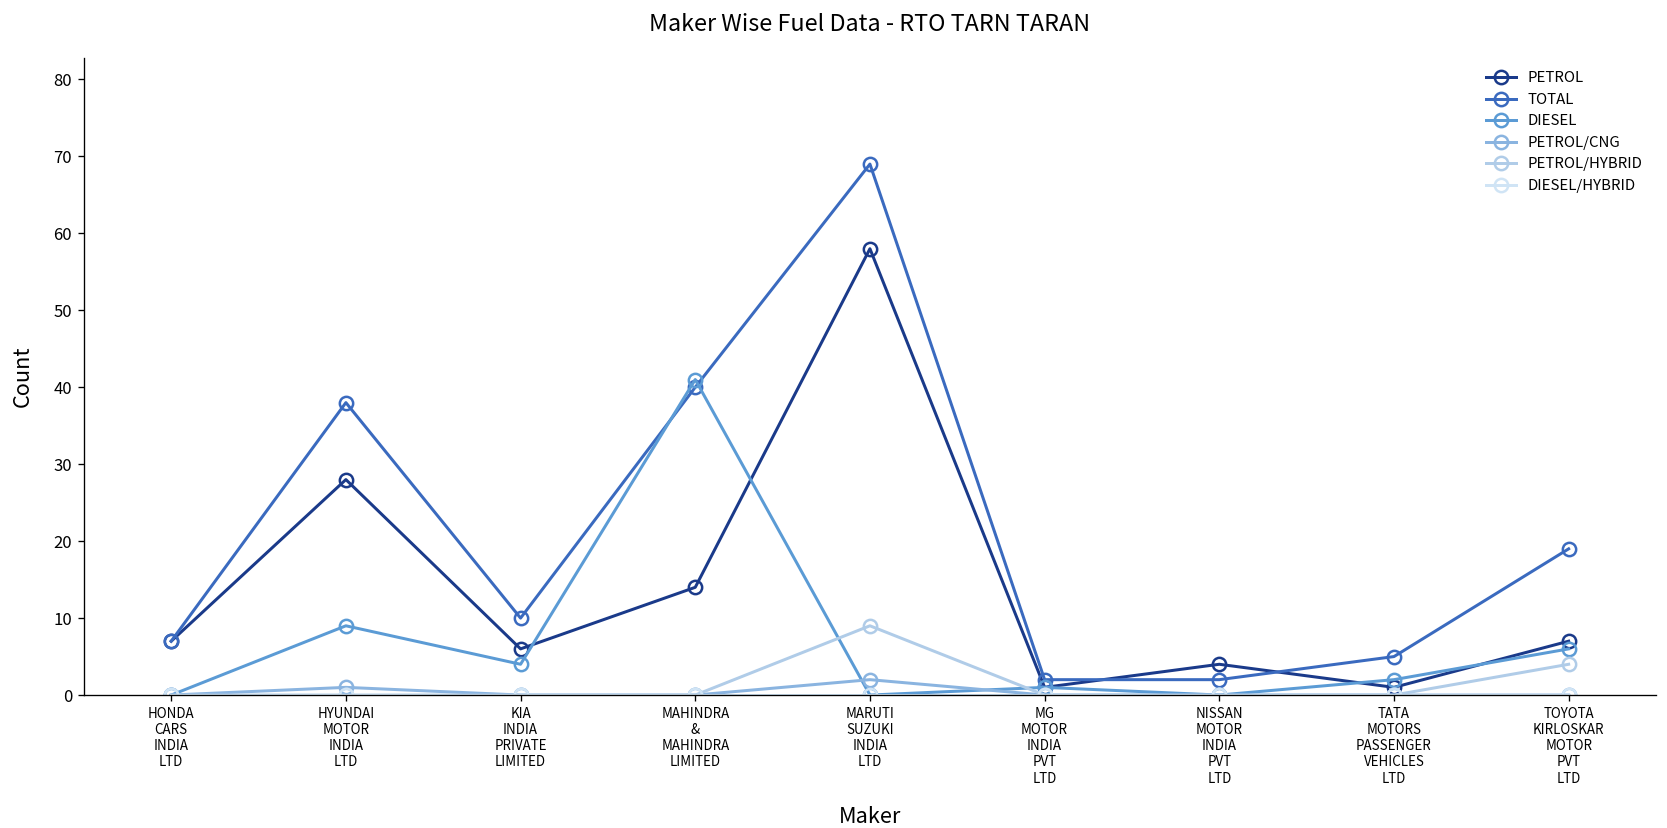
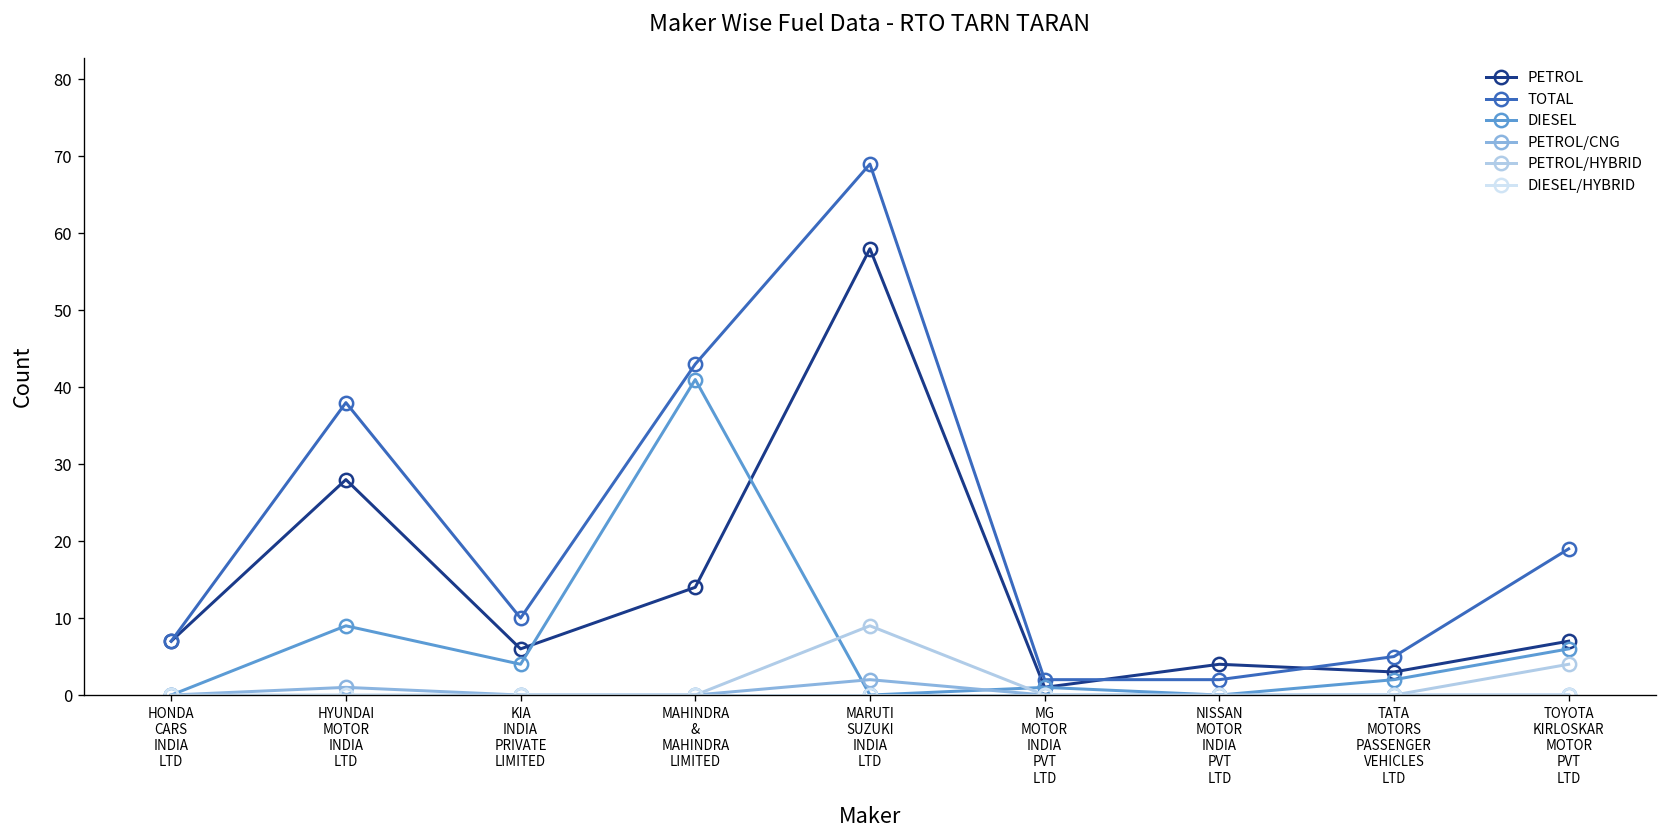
  {
    "PETROL": {
      "HYUNDAI MOTOR INDIA LTD": 28,
      "KIA INDIA PRIVATE LIMITED": 6,
      "MAHINDRA & MAHINDRA LIMITED": 14,
      "MARUTI SUZUKI INDIA LTD": 58,
      "NISSAN MOTOR INDIA PVT LTD": 4,
-     "TATA MOTORS PASSENGER VEHICLES LTD": 1,
+     "TATA MOTORS PASSENGER VEHICLES LTD": 3,
      "TOYOTA KIRLOSKAR MOTOR PVT LTD": 7
    },
    "TOTAL": {
      "HYUNDAI MOTOR INDIA LTD": 38,
      "KIA INDIA PRIVATE LIMITED": 10,
-     "MAHINDRA & MAHINDRA LIMITED": 40,
+     "MAHINDRA & MAHINDRA LIMITED": 43,
      "MARUTI SUZUKI INDIA LTD": 69,
      "MG MOTOR INDIA PVT LTD": 2,
      "NISSAN MOTOR INDIA PVT LTD": 2,
      "TATA MOTORS PASSENGER VEHICLES LTD": 5,
      "TOYOTA KIRLOSKAR MOTOR PVT LTD": 19
    }
  }
